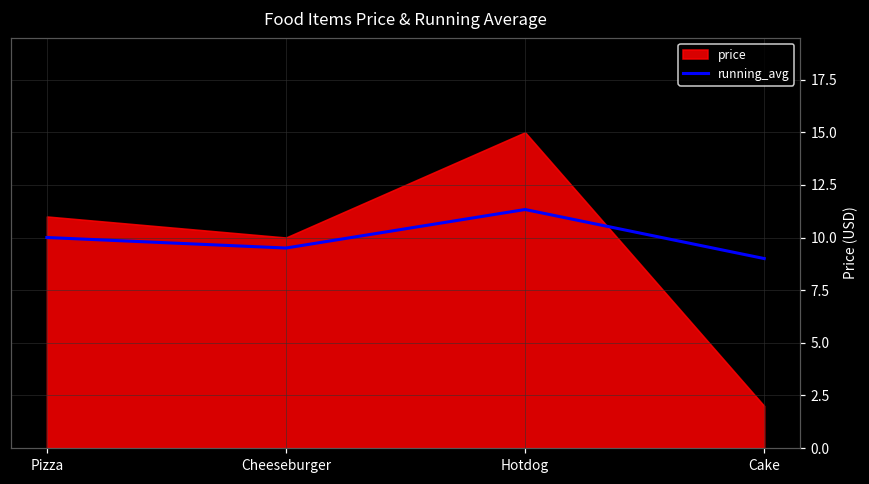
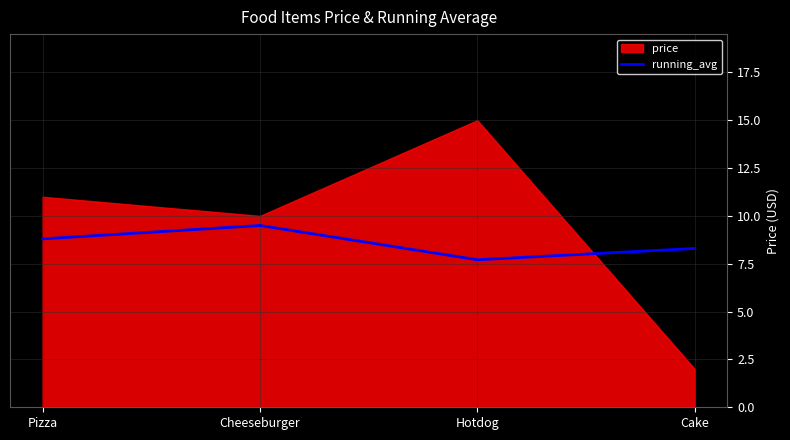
  {
    "running_avg": {
-     "Pizza": 10.0,
+     "Pizza": 8.8,
      "Cheeseburger": 9.5,
-     "Hotdog": 11.3,
-     "Cake": 9.0
+     "Hotdog": 7.7,
+     "Cake": 8.3
    },
    "price": {
      "Pizza": 11.0,
      "Cheeseburger": 10.0,
      "Hotdog": 15.0,
      "Cake": 2.0
    }
  }
